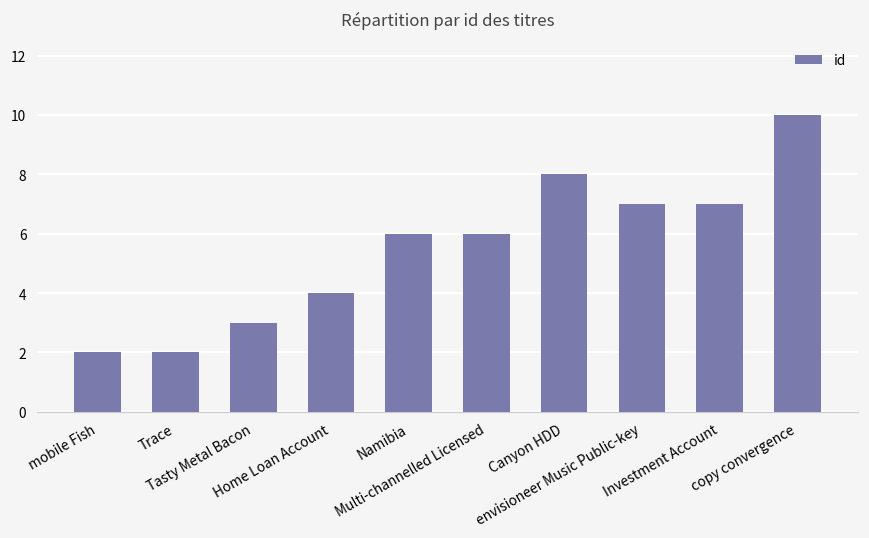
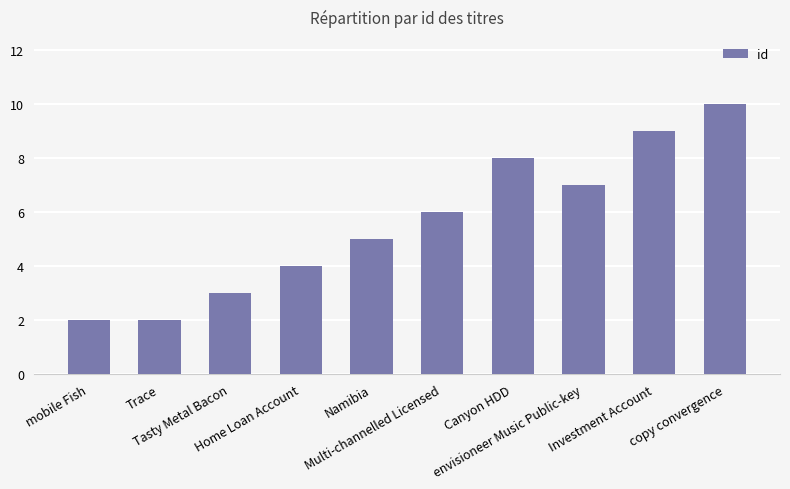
  {
    "mobile Fish": 2,
    "Trace": 2,
    "Tasty Metal Bacon": 3,
    "Home Loan Account": 4,
-   "Namibia": 6,
+   "Namibia": 5,
    "Multi-channelled Licensed": 6,
    "Canyon HDD": 8,
    "envisioneer Music Public-key": 7,
-   "Investment Account": 7,
+   "Investment Account": 9,
    "copy convergence": 10
  }
